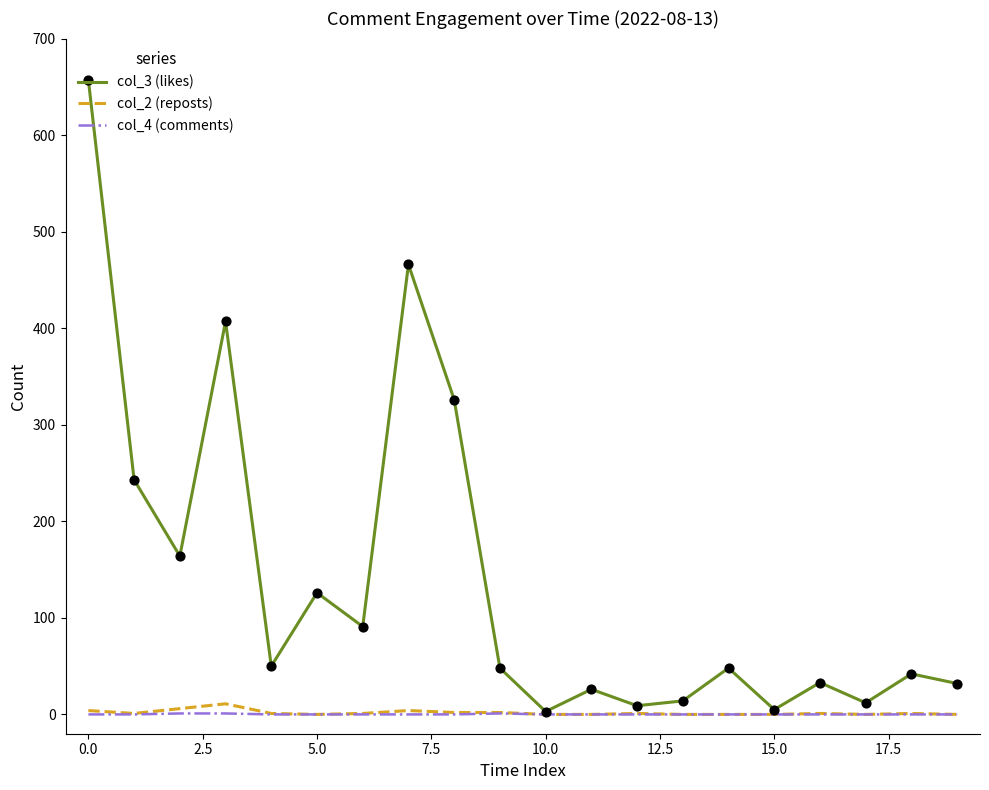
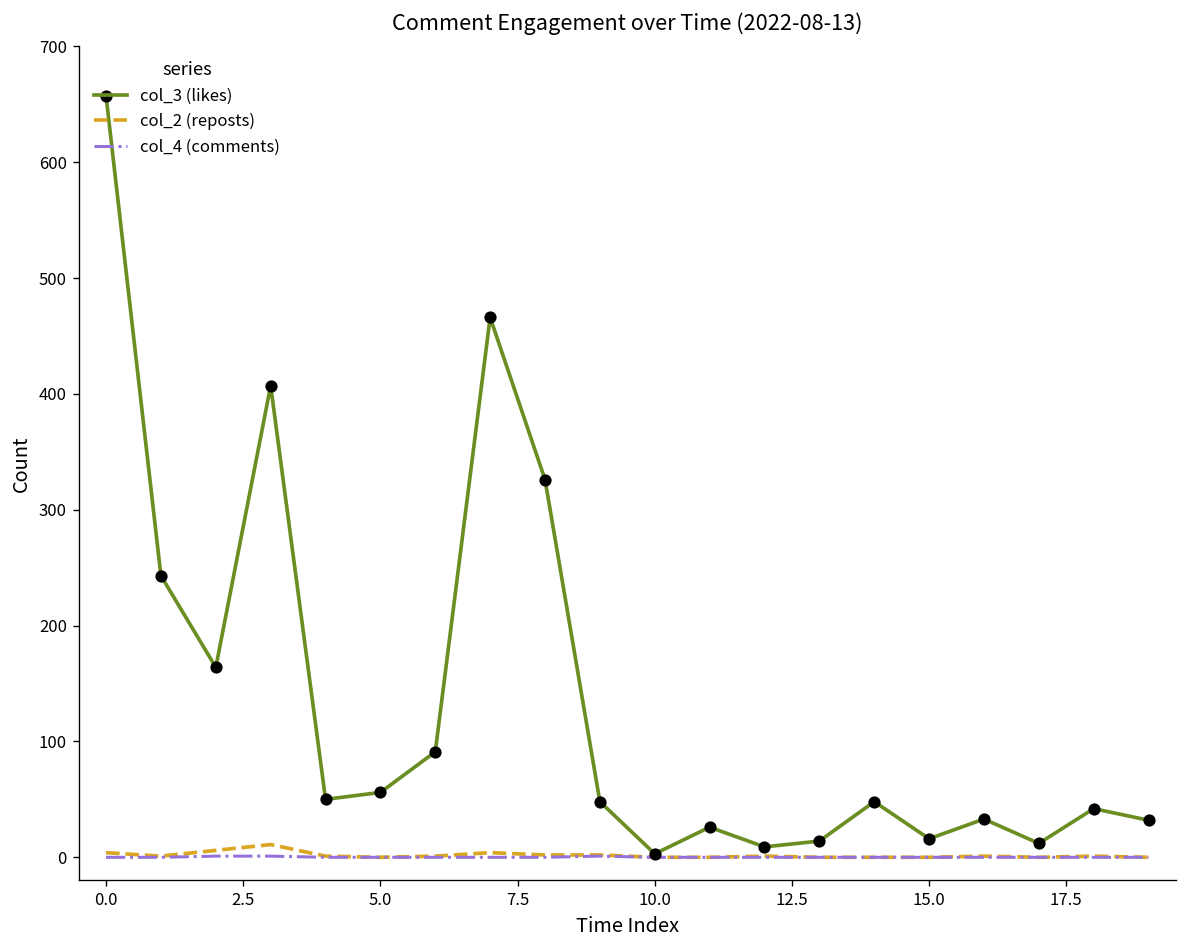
  {
    "col_3 (likes)": {
      "0.0": 660,
-     "5.0": 130,
+     "5.0": 60,
      "10.0": 0,
-     "15.0": 10
+     "15.0": 20
    },
    "col_2 (reposts)": {
      "0.0": 0
    },
    "col_4 (comments)": {
      "0.0": 0
    }
  }
